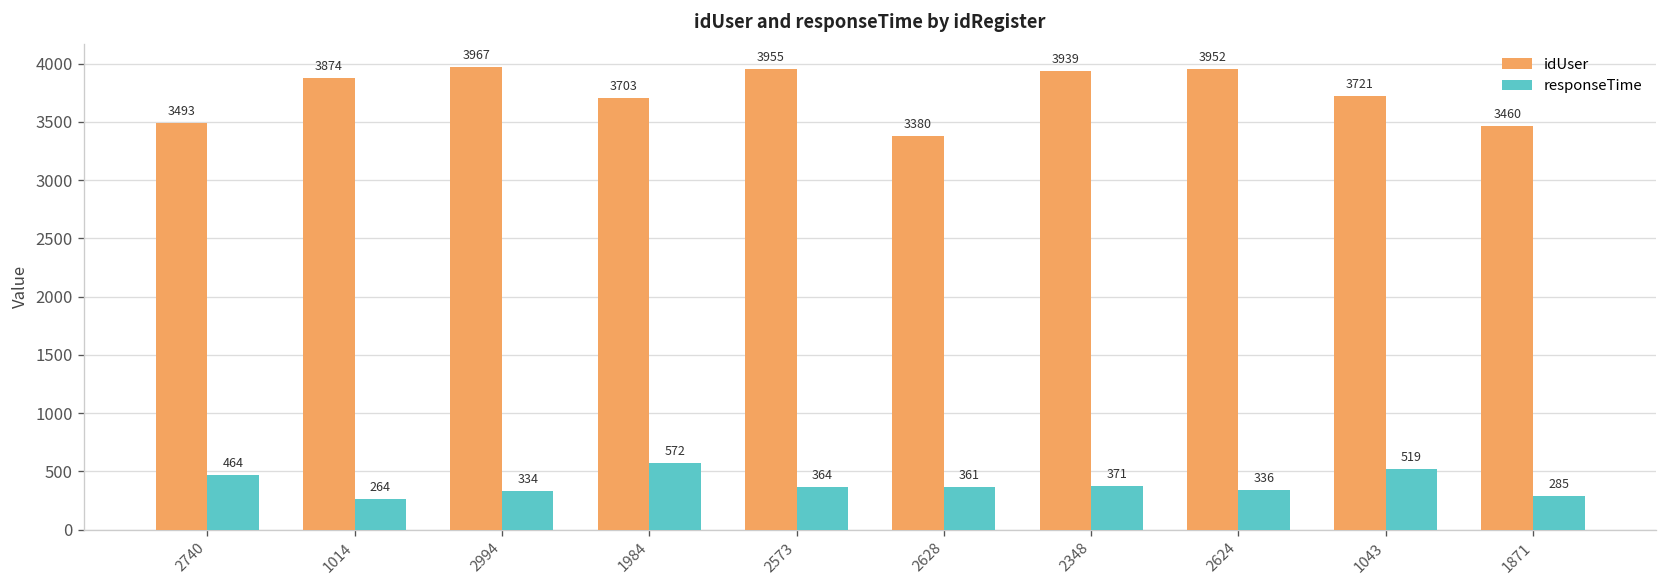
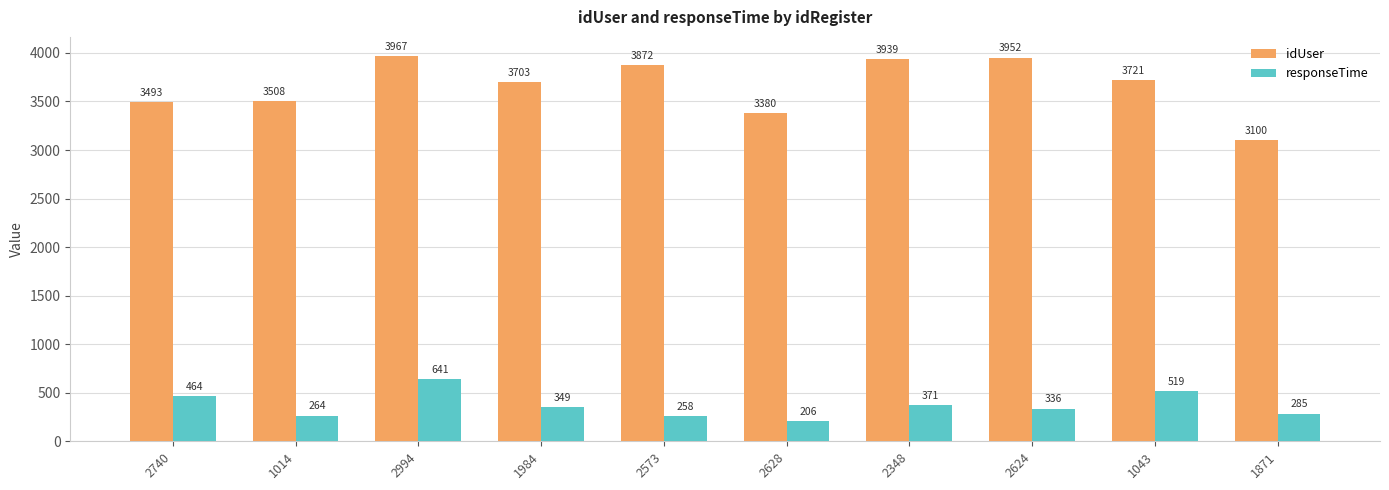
  {
    "idUser": {
      "2740": 3493,
-     "1014": 3874,
+     "1014": 3508,
      "2994": 3967,
      "1984": 3703,
-     "2573": 3955,
+     "2573": 3872,
      "2628": 3380,
      "2348": 3939,
      "2624": 3952,
      "1043": 3721,
-     "1871": 3460
+     "1871": 3100
    },
    "responseTime": {
      "2740": 464,
      "1014": 264,
-     "2994": 334,
-     "1984": 572,
-     "2573": 364,
-     "2628": 361,
+     "2994": 641,
+     "1984": 349,
+     "2573": 258,
+     "2628": 206,
      "2348": 371,
      "2624": 336,
      "1043": 519,
      "1871": 285
    }
  }
